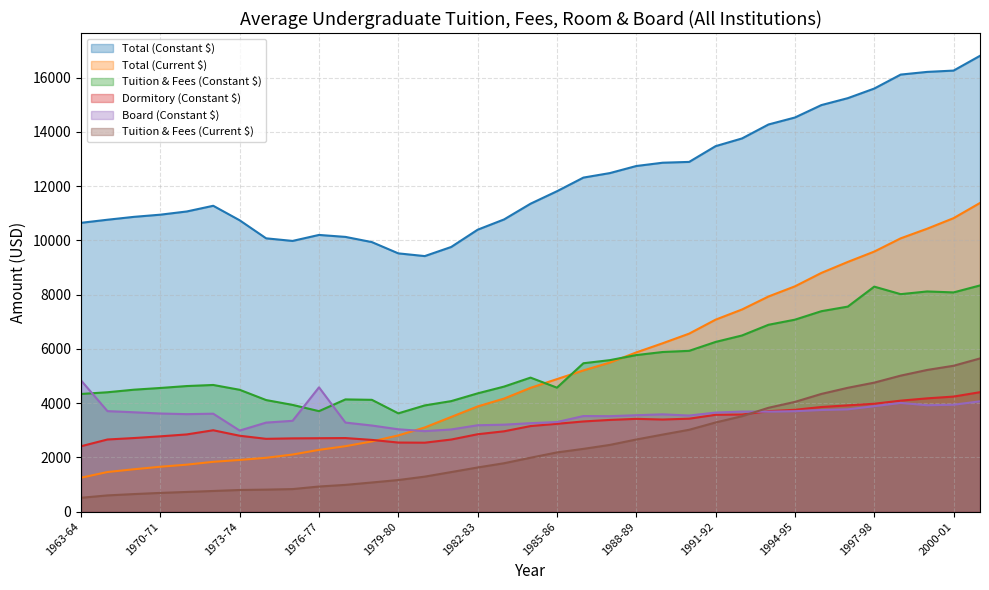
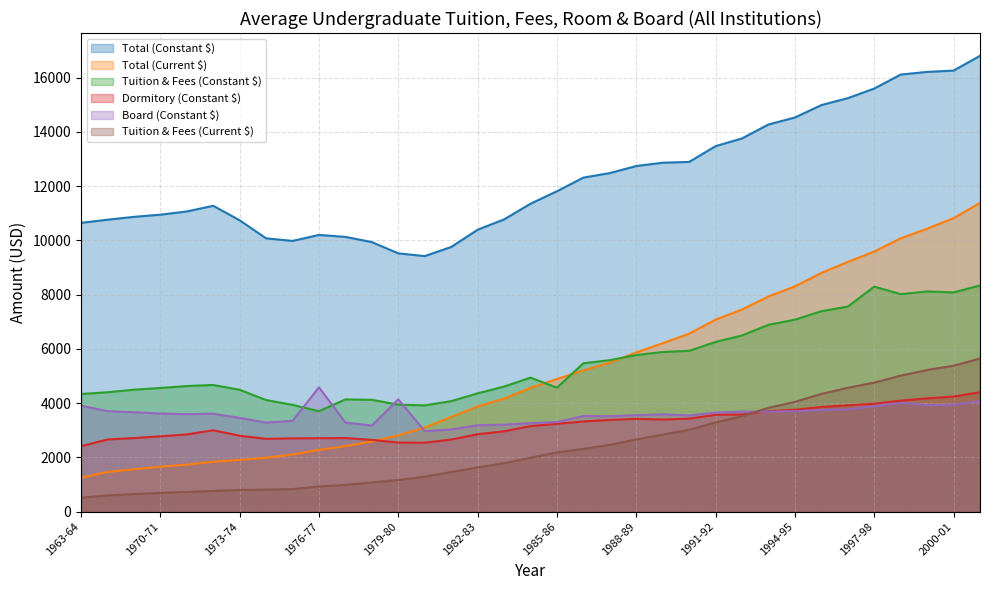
  {
    "Total (Constant $)": {
      "1963-64": 10600,
      "1970-71": 10900,
      "1973-74": 10700,
      "1976-77": 10200,
      "1979-80": 9500,
      "1982-83": 10400,
      "1985-86": 11800,
      "1988-89": 12700,
      "1991-92": 13500,
      "1994-95": 14500,
      "1997-98": 15600,
      "2000-01": 16300
    },
    "Tuition & Fees (Constant $)": {
      "1963-64": 4300,
      "1970-71": 4600,
      "1973-74": 4500,
      "1976-77": 3700,
-     "1979-80": 3600,
+     "1979-80": 3900,
      "1982-83": 4400,
      "1985-86": 4600,
      "1988-89": 5800,
      "1991-92": 6300,
      "1994-95": 7100,
      "1997-98": 8300,
      "2000-01": 8100
    },
    "Board (Constant $)": {
-     "1963-64": 4800,
+     "1963-64": 3900,
      "1970-71": 3600,
-     "1973-74": 3000,
+     "1973-74": 3500,
      "1976-77": 4600,
-     "1979-80": 3000,
+     "1979-80": 4100,
      "1982-83": 3200,
      "1988-89": 3600,
      "2000-01": 3900
    }
  }
